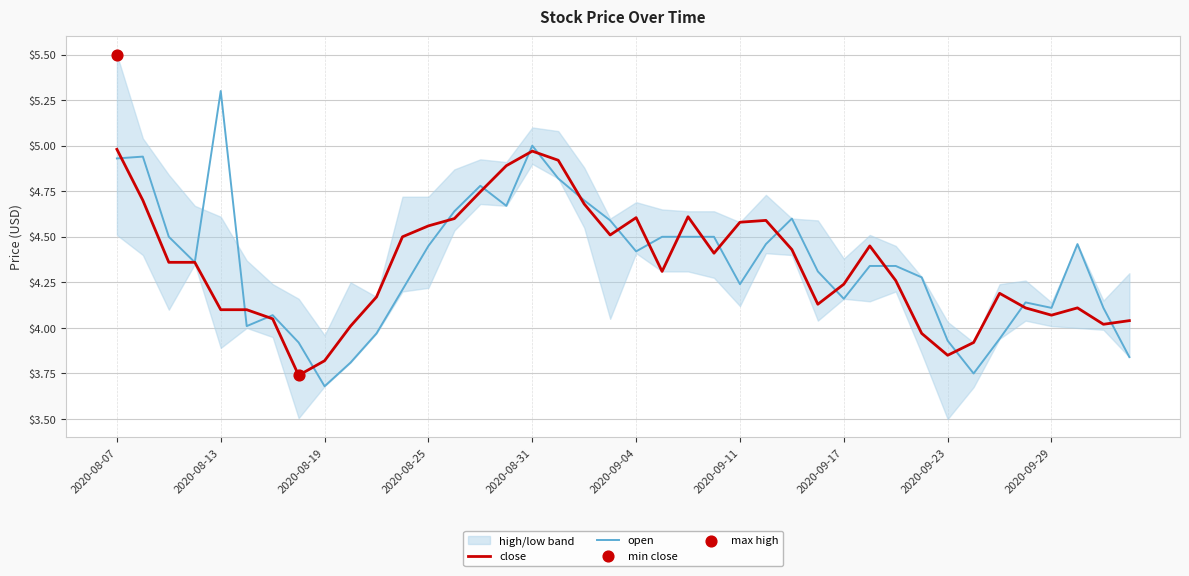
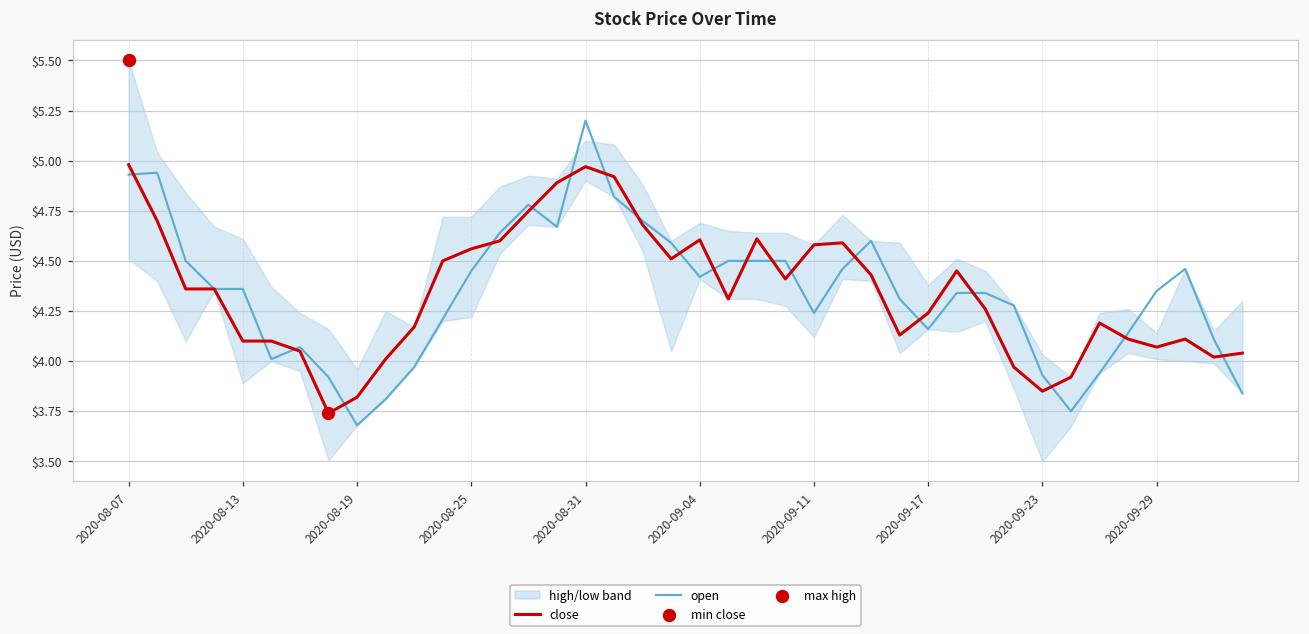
  {
    "open": {
      "2020-08-07": "$4.93",
-     "2020-08-13": "$5.30",
+     "2020-08-13": "$4.36",
      "2020-08-19": "$3.68",
      "2020-08-25": "$4.45",
-     "2020-08-31": "$5.0",
+     "2020-08-31": "$5.2",
      "2020-09-04": "$4.42",
      "2020-09-11": "$4.24",
      "2020-09-17": "$4.16",
      "2020-09-23": "$3.93",
-     "2020-09-29": "$4.11"
+     "2020-09-29": "$4.35"
    }
  }
